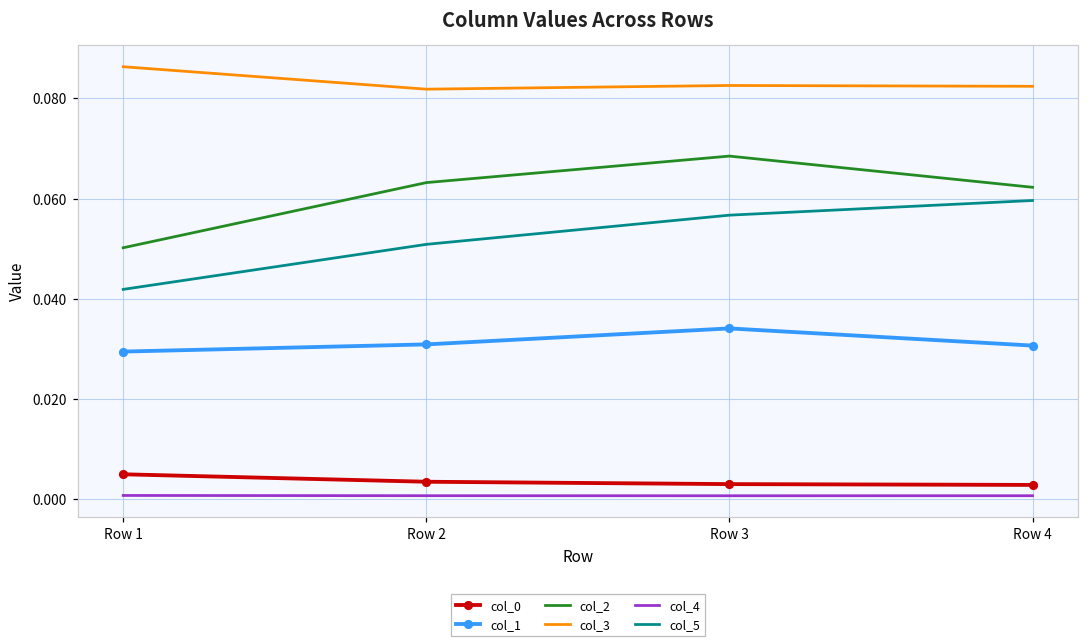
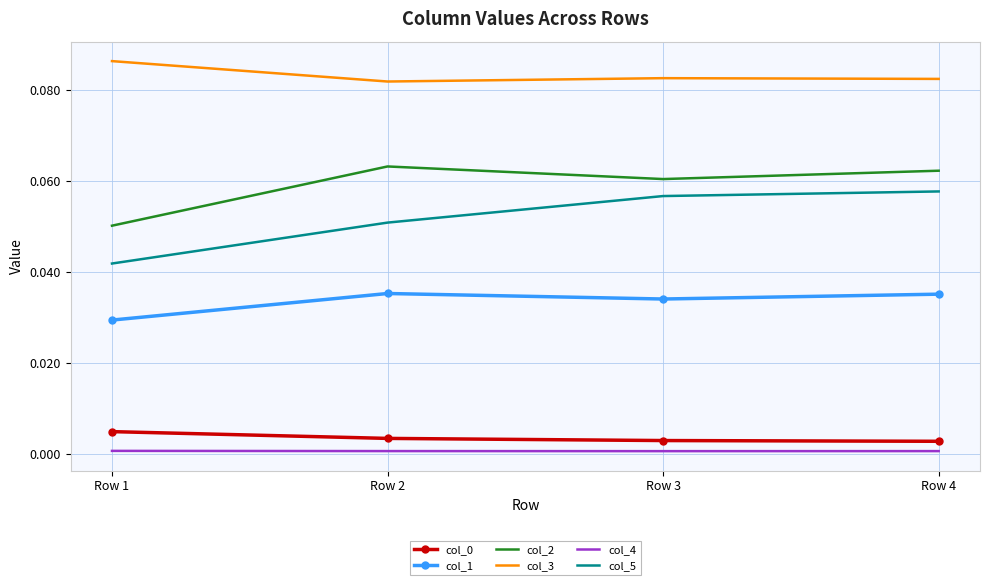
  {
    "col_0": {
      "Row 1": 0.005,
      "Row 2": 0.003,
      "Row 3": 0.003,
      "Row 4": 0.003
    },
    "col_1": {
      "Row 1": 0.029,
-     "Row 2": 0.031,
+     "Row 2": 0.035,
      "Row 3": 0.034,
-     "Row 4": 0.031
+     "Row 4": 0.035
    },
    "col_2": {
      "Row 1": 0.050,
      "Row 2": 0.063,
-     "Row 3": 0.068,
+     "Row 3": 0.060,
      "Row 4": 0.062
    },
    "col_3": {
      "Row 1": 0.086,
      "Row 2": 0.082,
      "Row 3": 0.083,
      "Row 4": 0.082
    },
    "col_4": {
      "Row 1": 0.001,
      "Row 2": 0.001,
      "Row 3": 0.001,
      "Row 4": 0.001
    },
    "col_5": {
      "Row 1": 0.042,
      "Row 2": 0.051,
      "Row 3": 0.057,
-     "Row 4": 0.060
+     "Row 4": 0.058
    }
  }
